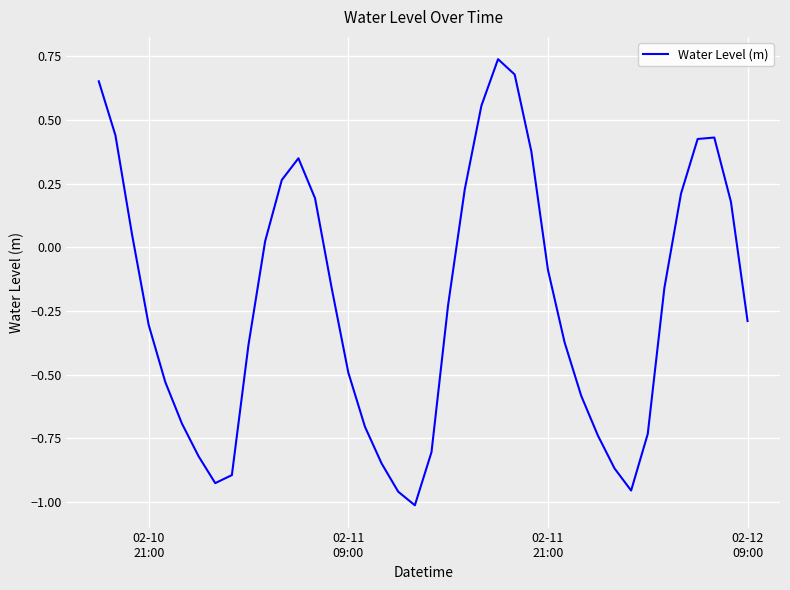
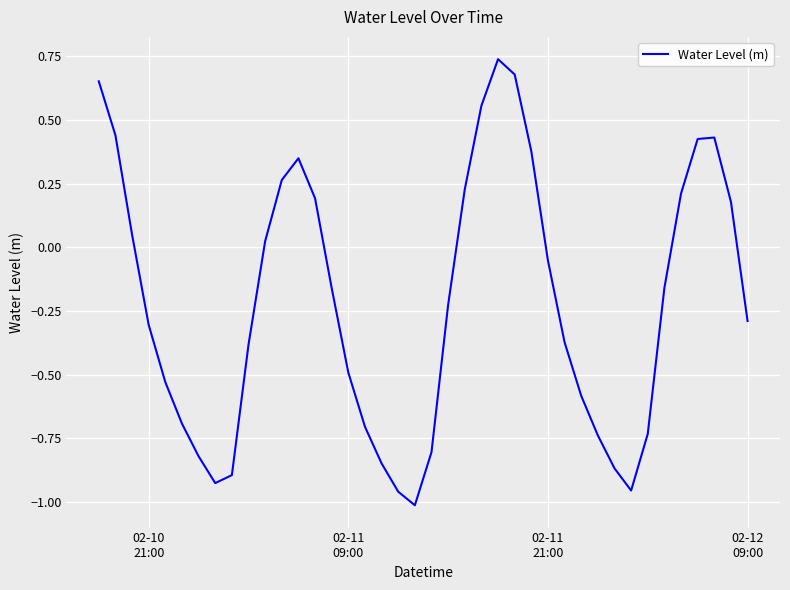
  {
    "02-10 21:00": -0.30,
    "02-11 09:00": -0.49,
-   "02-11 21:00": -0.09,
+   "02-11 21:00": -0.05,
    "02-12 09:00": -0.29
  }
